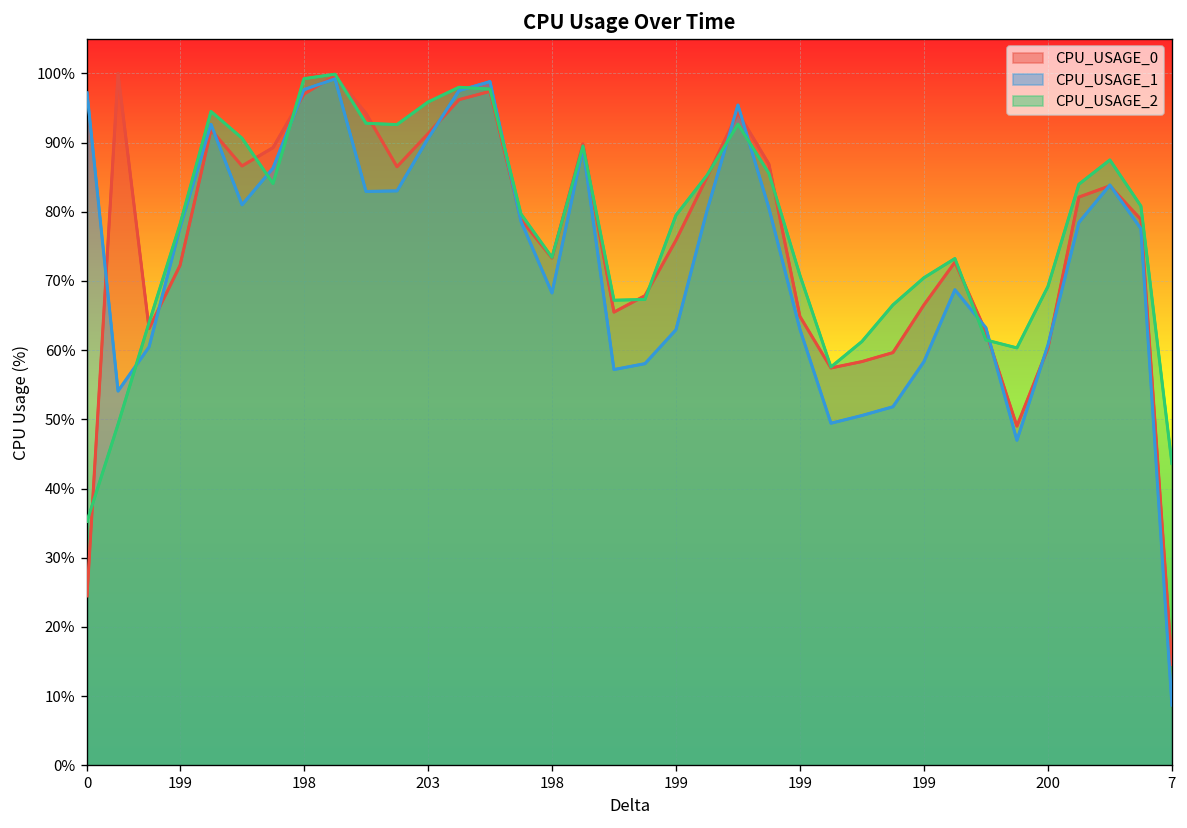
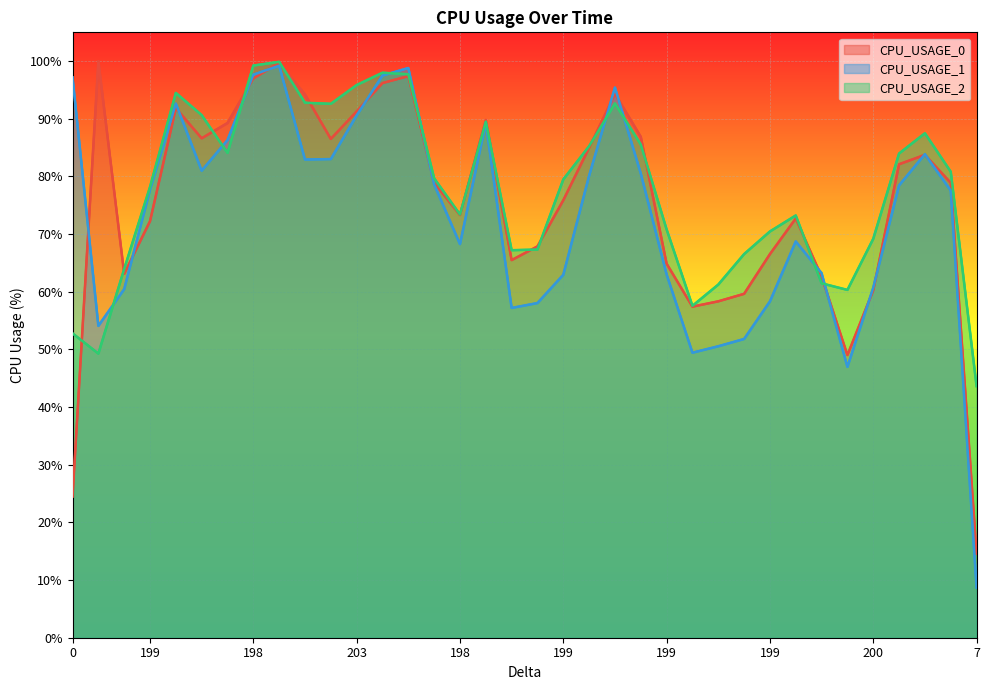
  {
    "CPU_USAGE_0": {
      "0": "24%",
      "203": "91%",
      "7": "15%"
    },
    "CPU_USAGE_1": {
      "0": "97%",
      "203": "91%",
      "7": "9%"
    },
    "CPU_USAGE_2": {
-     "0": "35%",
+     "0": "53%",
      "203": "96%",
      "200": "69%",
      "7": "44%"
    }
  }
